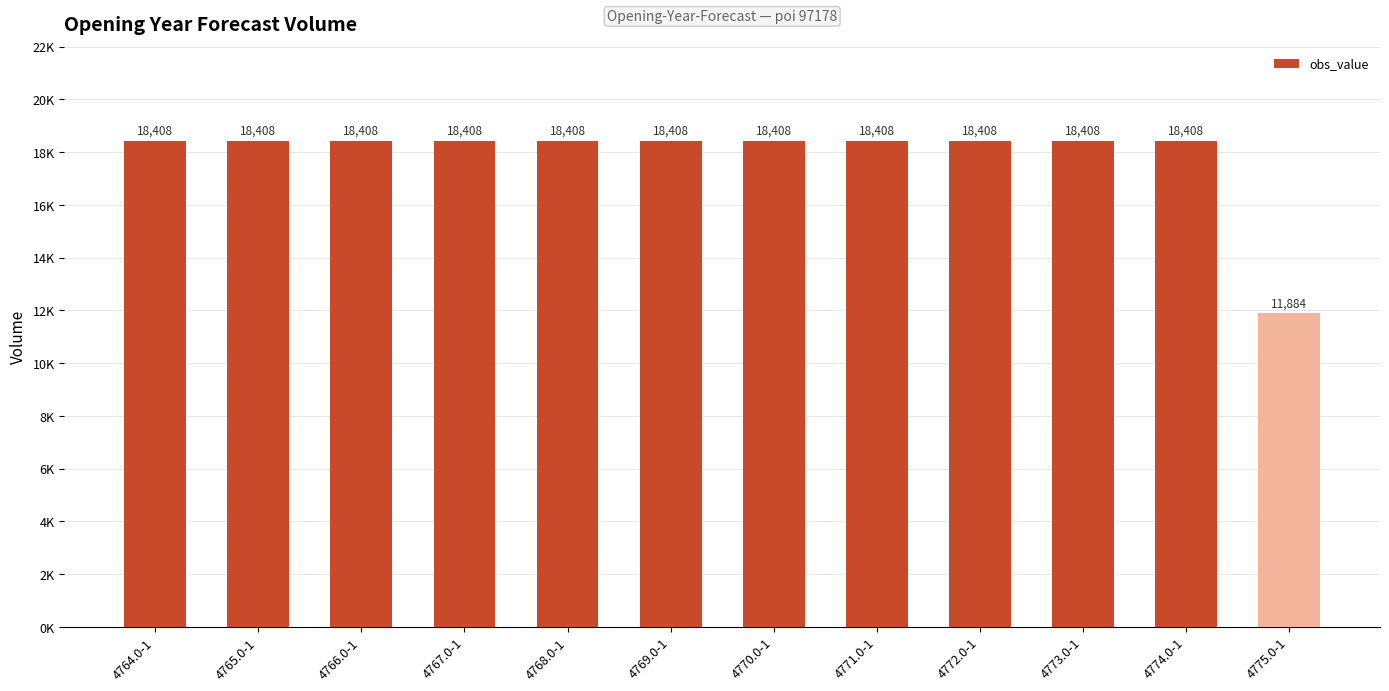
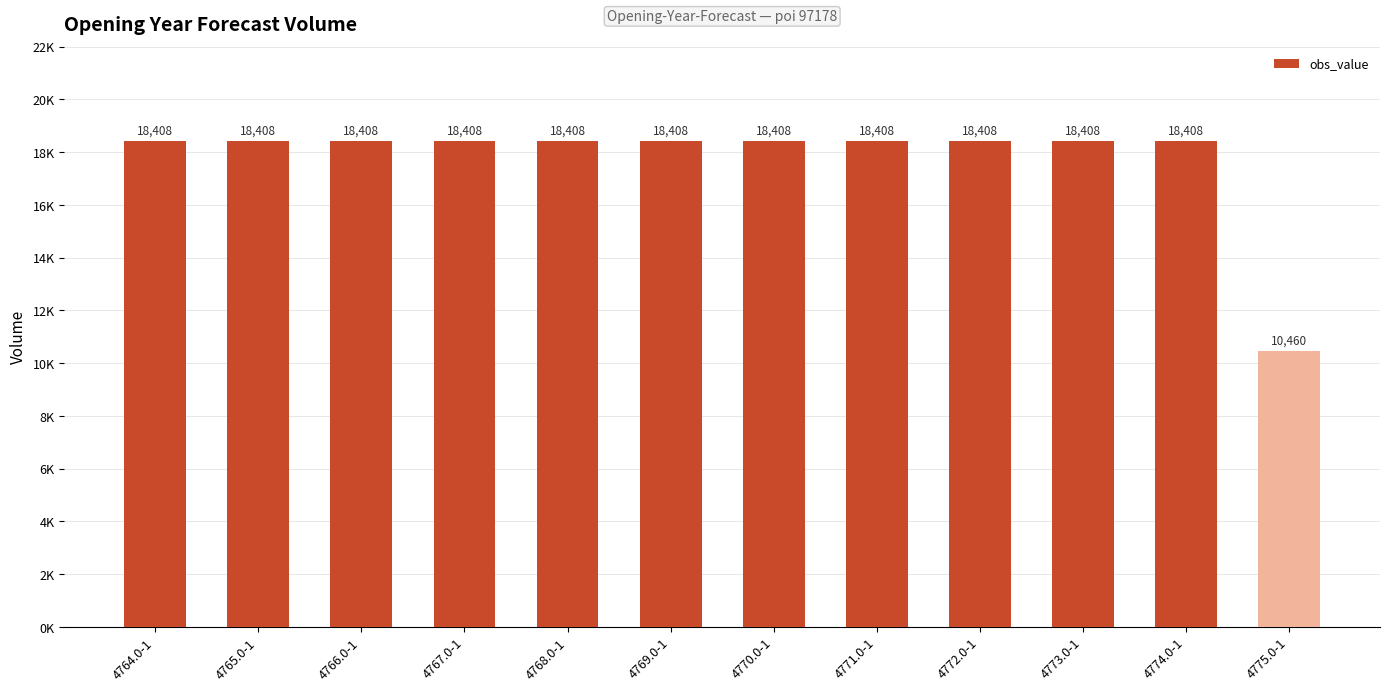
  {
    "4764.0-1": "18,408",
    "4765.0-1": "18,408",
    "4766.0-1": "18,408",
    "4767.0-1": "18,408",
    "4768.0-1": "18,408",
    "4769.0-1": "18,408",
    "4770.0-1": "18,408",
    "4771.0-1": "18,408",
    "4772.0-1": "18,408",
    "4773.0-1": "18,408",
    "4774.0-1": "18,408",
-   "4775.0-1": "11,884"
+   "4775.0-1": "10,460"
  }
